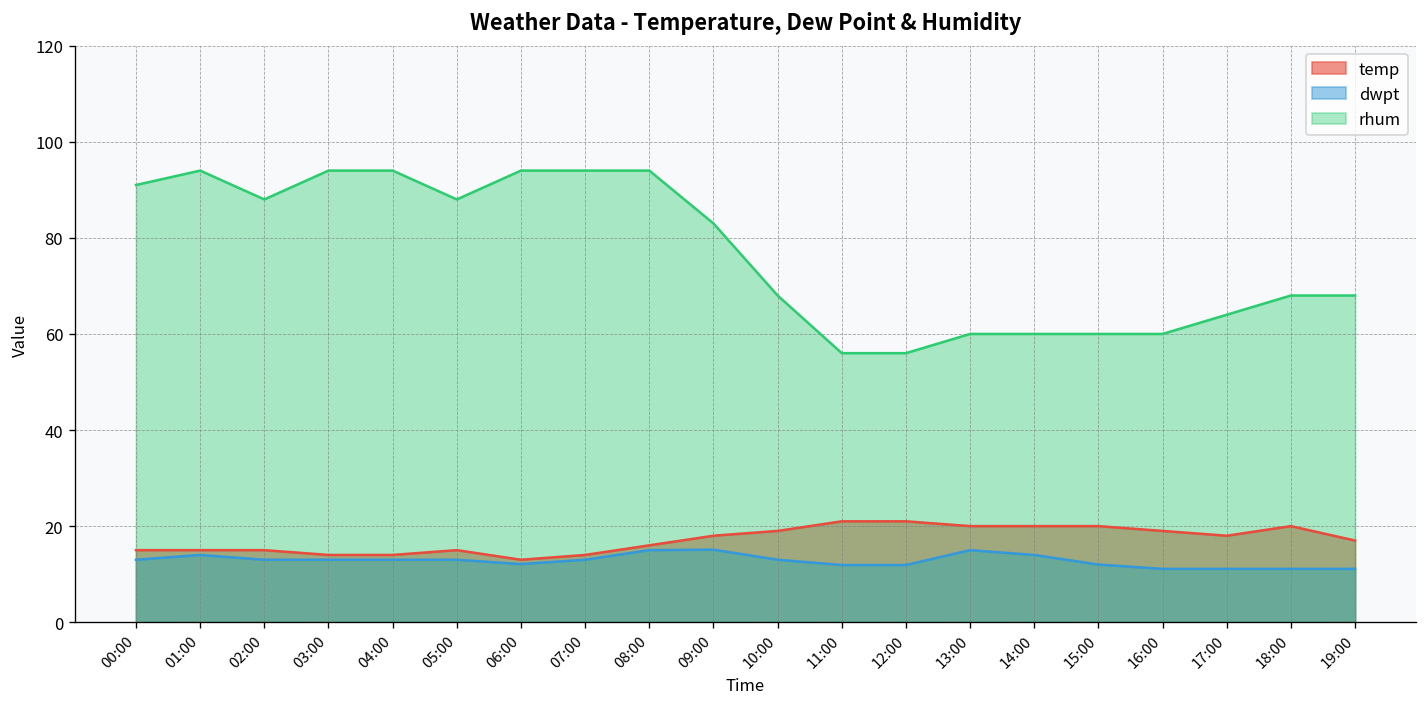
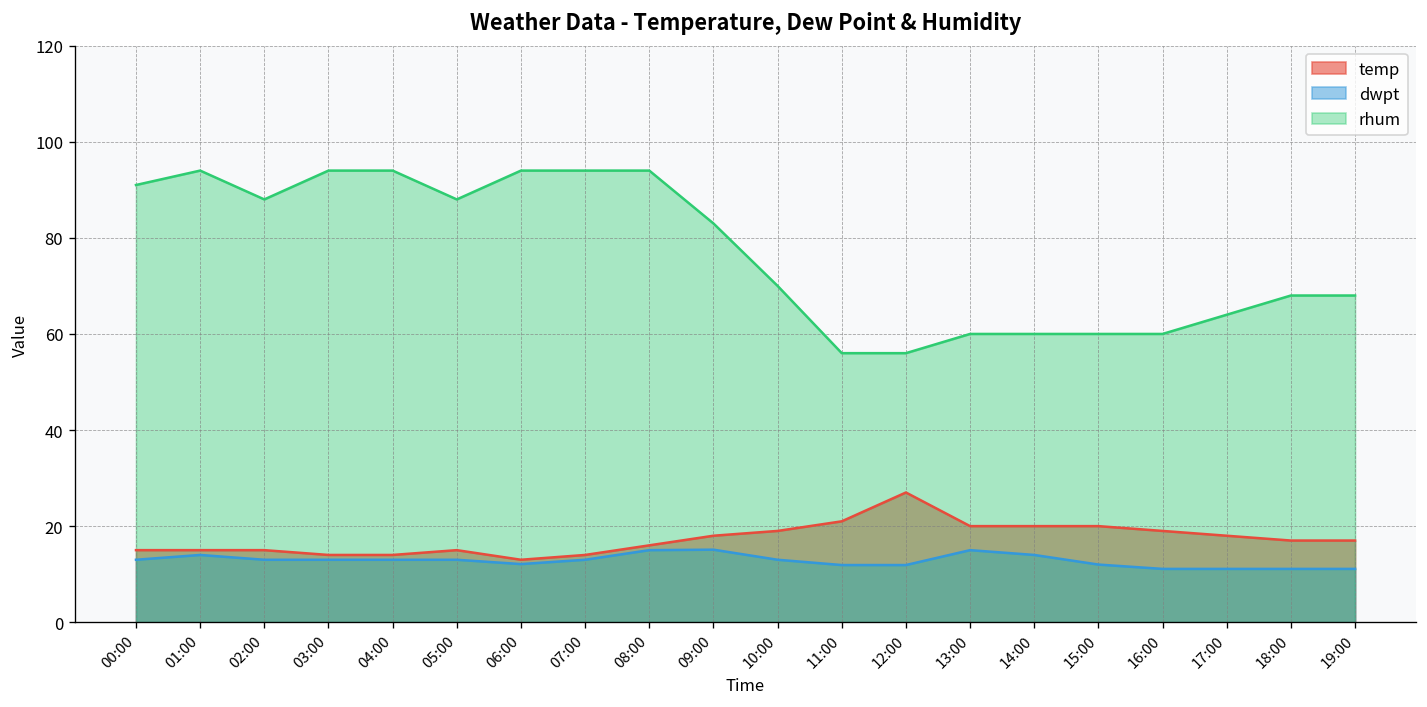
  {
    "temp": {
      "00:00": 15,
      "01:00": 15,
      "02:00": 15,
      "03:00": 14,
      "04:00": 14,
      "05:00": 15,
      "06:00": 13,
      "07:00": 14,
      "08:00": 16,
      "09:00": 18,
      "10:00": 19,
      "11:00": 21,
-     "12:00": 21,
+     "12:00": 27,
      "13:00": 20,
      "14:00": 20,
      "15:00": 20,
      "16:00": 19,
      "17:00": 18,
-     "18:00": 20,
+     "18:00": 17,
      "19:00": 17
    },
    "dwpt": {
      "00:00": 13,
      "01:00": 14,
      "02:00": 13,
      "03:00": 13,
      "04:00": 13,
      "05:00": 13,
      "06:00": 12,
      "07:00": 13,
      "08:00": 15,
      "09:00": 15,
      "10:00": 13,
      "11:00": 12,
      "12:00": 12,
      "13:00": 15,
      "14:00": 14,
      "15:00": 12,
      "16:00": 11,
      "17:00": 11,
      "18:00": 11,
      "19:00": 11
    },
    "rhum": {
      "00:00": 91,
      "01:00": 94,
      "02:00": 88,
      "03:00": 94,
      "04:00": 94,
      "05:00": 88,
      "06:00": 94,
      "07:00": 94,
      "08:00": 94,
      "09:00": 83,
-     "10:00": 68,
+     "10:00": 70,
      "11:00": 56,
      "12:00": 56,
      "13:00": 60,
      "14:00": 60,
      "15:00": 60,
      "16:00": 60,
      "17:00": 64,
      "18:00": 68,
      "19:00": 68
    }
  }
